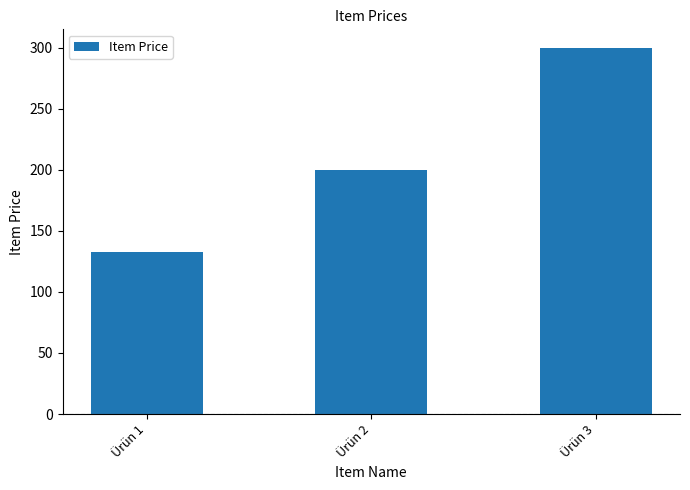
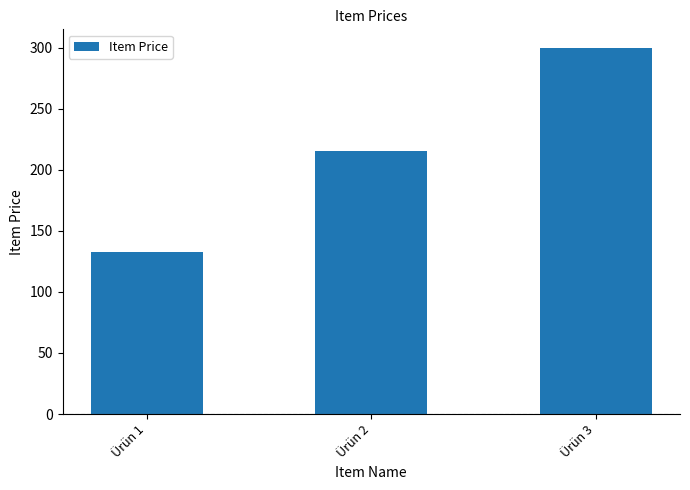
  {
    "Ürün 1": 133,
-   "Ürün 2": 200,
+   "Ürün 2": 215,
    "Ürün 3": 300
  }
